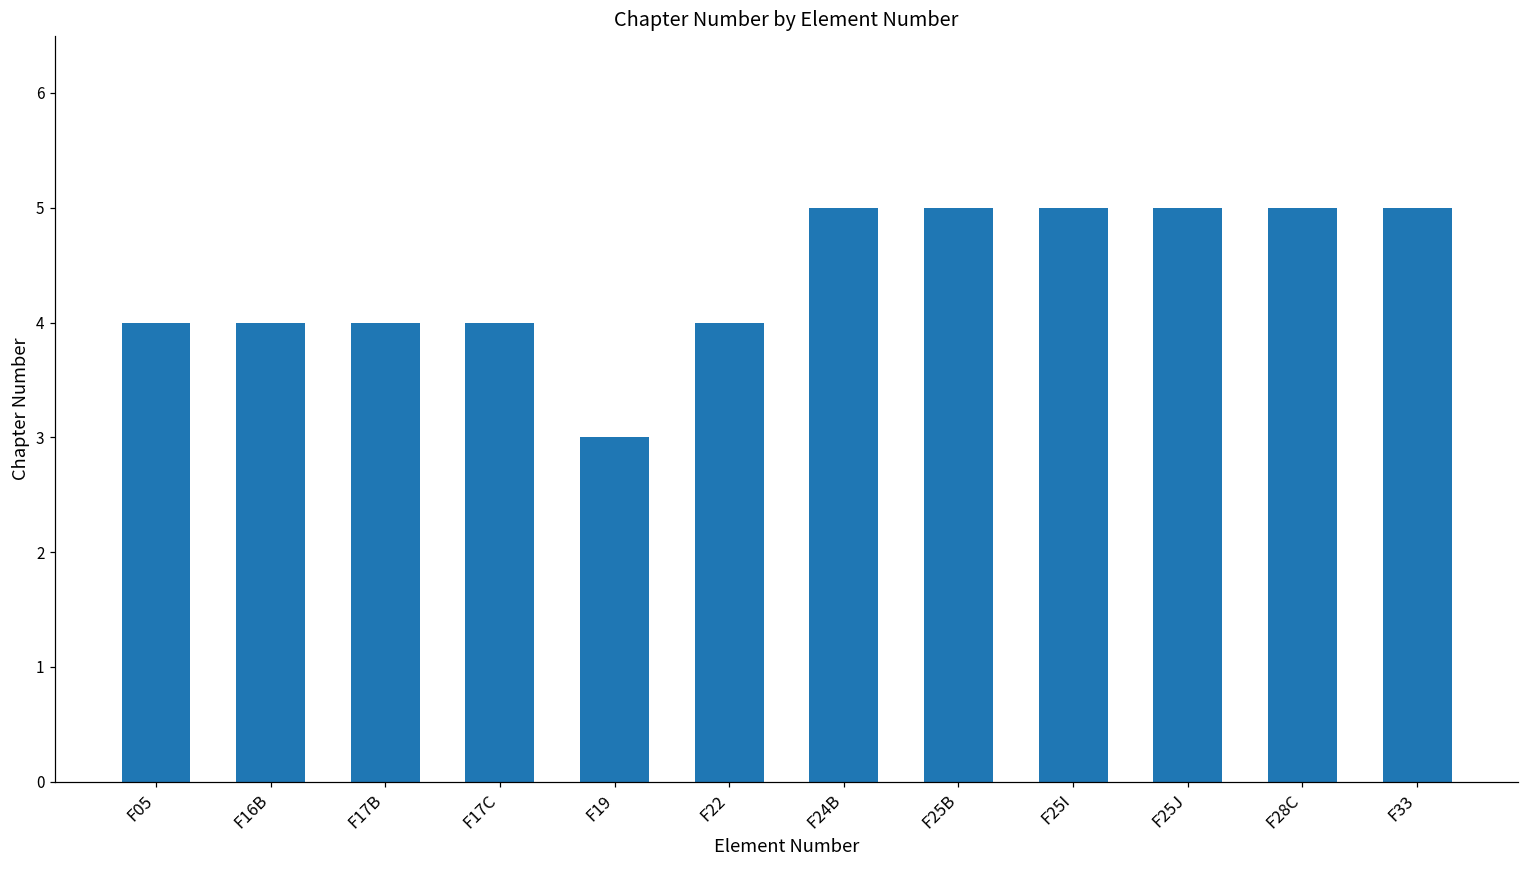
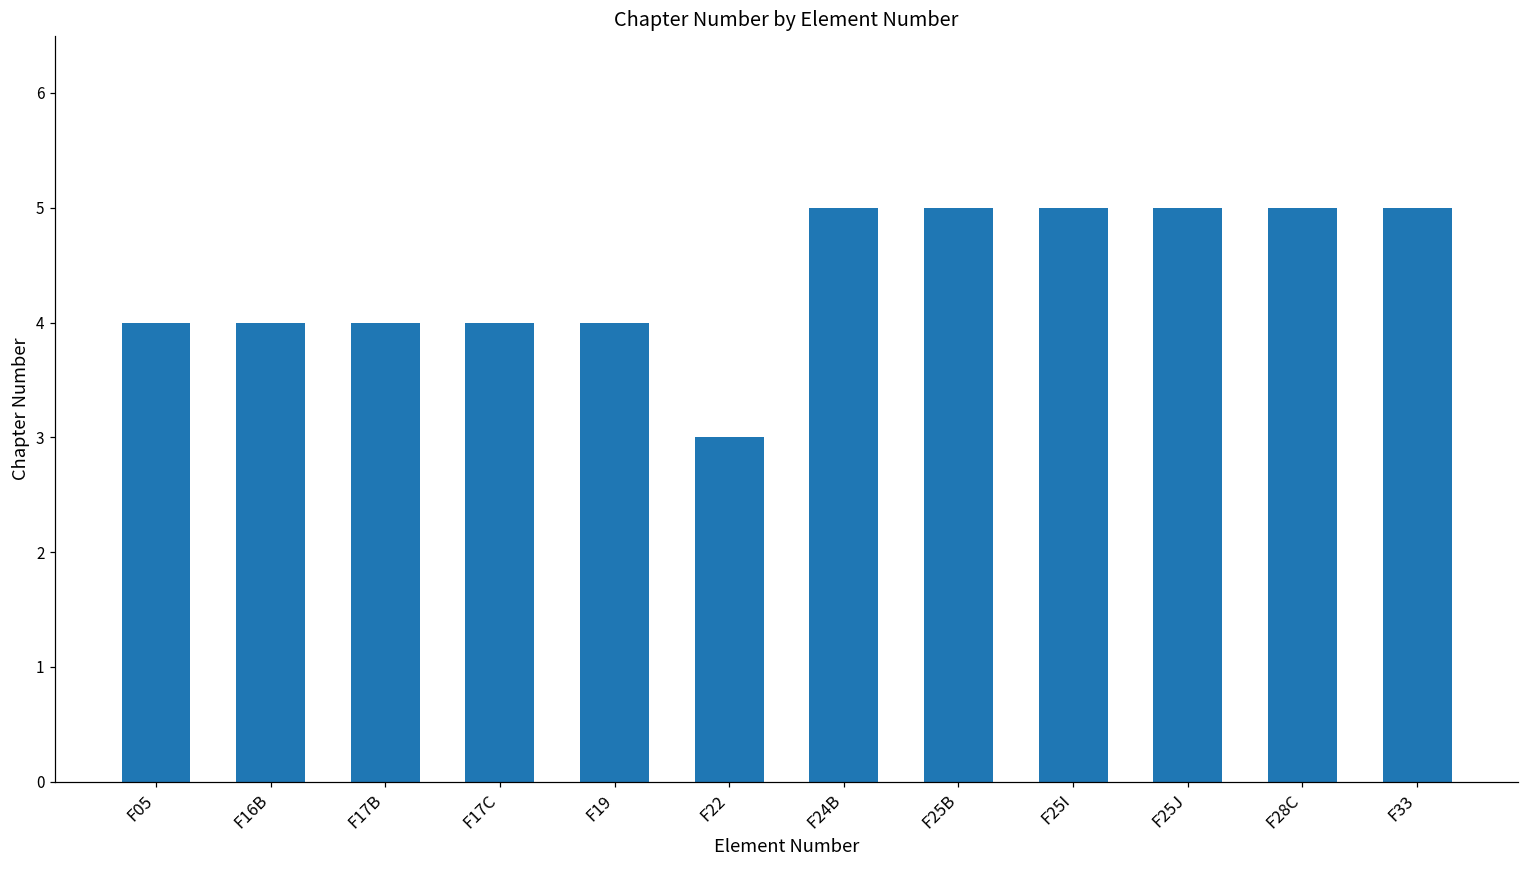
  {
    "F05": 4,
    "F16B": 4,
    "F17B": 4,
    "F17C": 4,
-   "F19": 3,
-   "F22": 4,
+   "F19": 4,
+   "F22": 3,
    "F24B": 5,
    "F25B": 5,
    "F25I": 5,
    "F25J": 5,
    "F28C": 5,
    "F33": 5
  }
